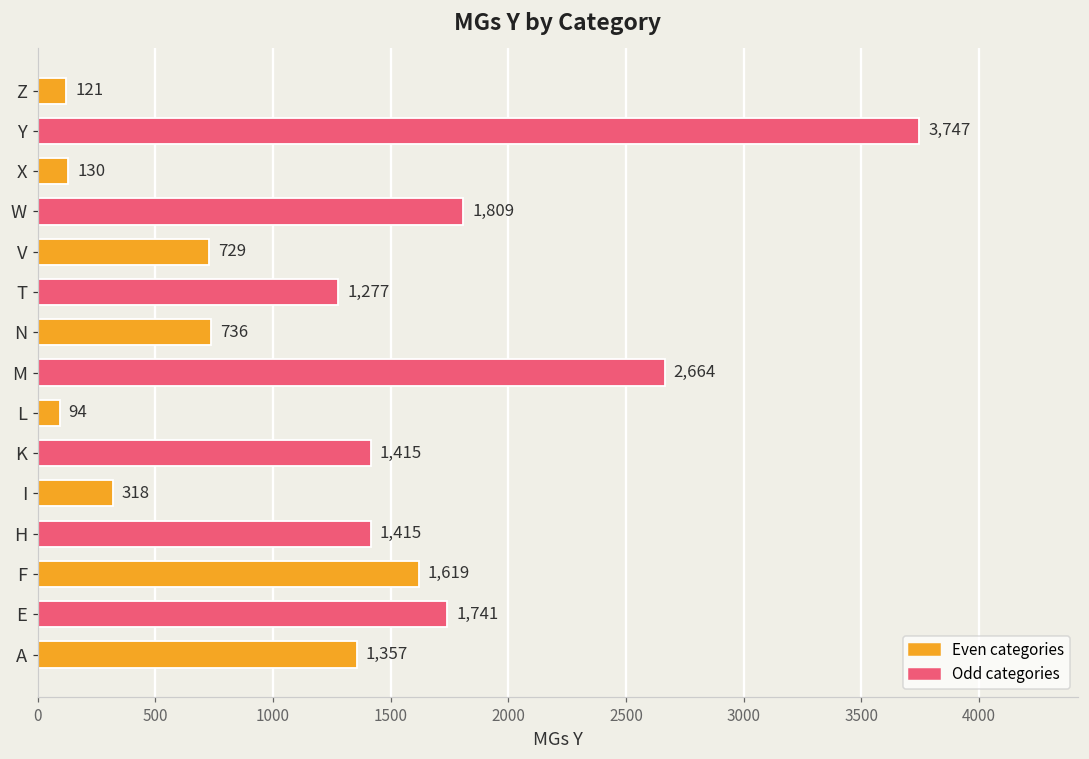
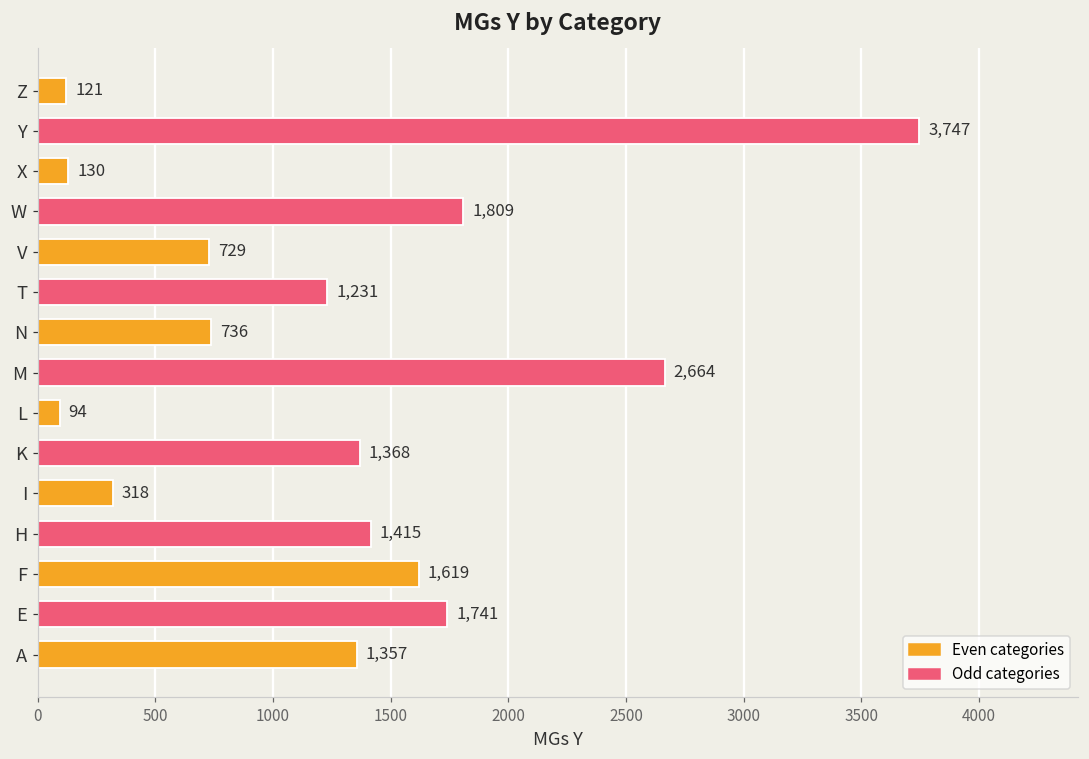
  {
    "Z": "121",
    "Y": "3,747",
    "X": "130",
    "W": "1,809",
    "V": "729",
-   "T": "1,277",
+   "T": "1,231",
    "N": "736",
    "M": "2,664",
    "L": "94",
-   "K": "1,415",
+   "K": "1,368",
    "I": "318",
    "H": "1,415",
    "F": "1,619",
    "E": "1,741",
    "A": "1,357"
  }
